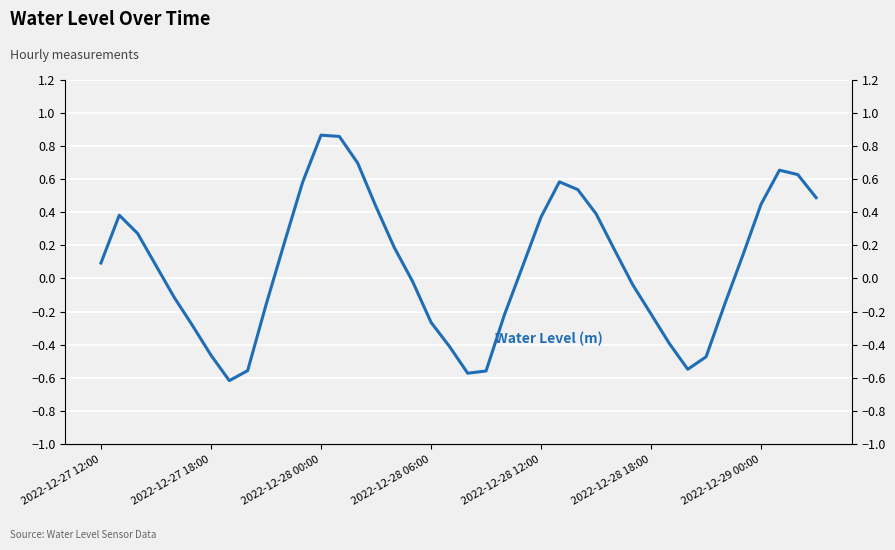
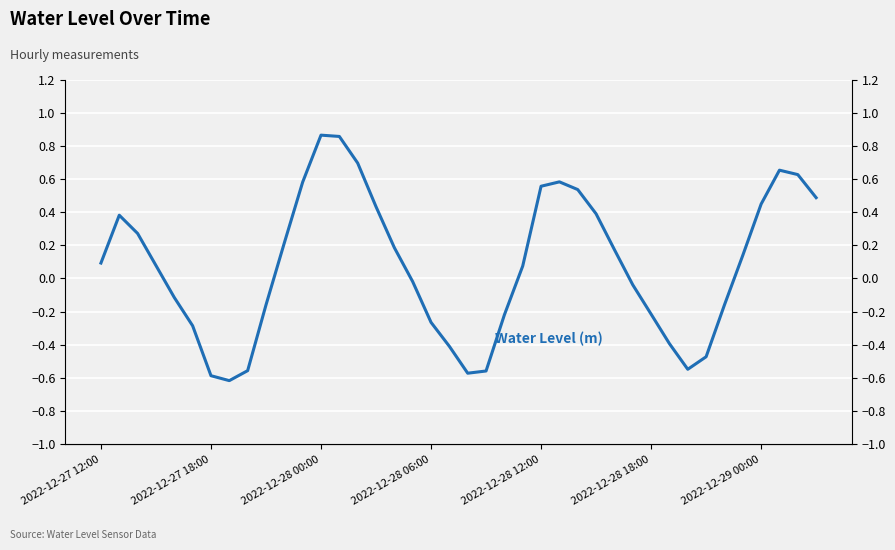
  {
    "2022-12-27 12:00": 0.09,
-   "2022-12-27 18:00": -0.46,
+   "2022-12-27 18:00": -0.59,
    "2022-12-28 00:00": 0.86,
    "2022-12-28 06:00": -0.26,
-   "2022-12-28 12:00": 0.37,
+   "2022-12-28 12:00": 0.56,
    "2022-12-28 18:00": -0.21,
    "2022-12-29 00:00": 0.45
  }
